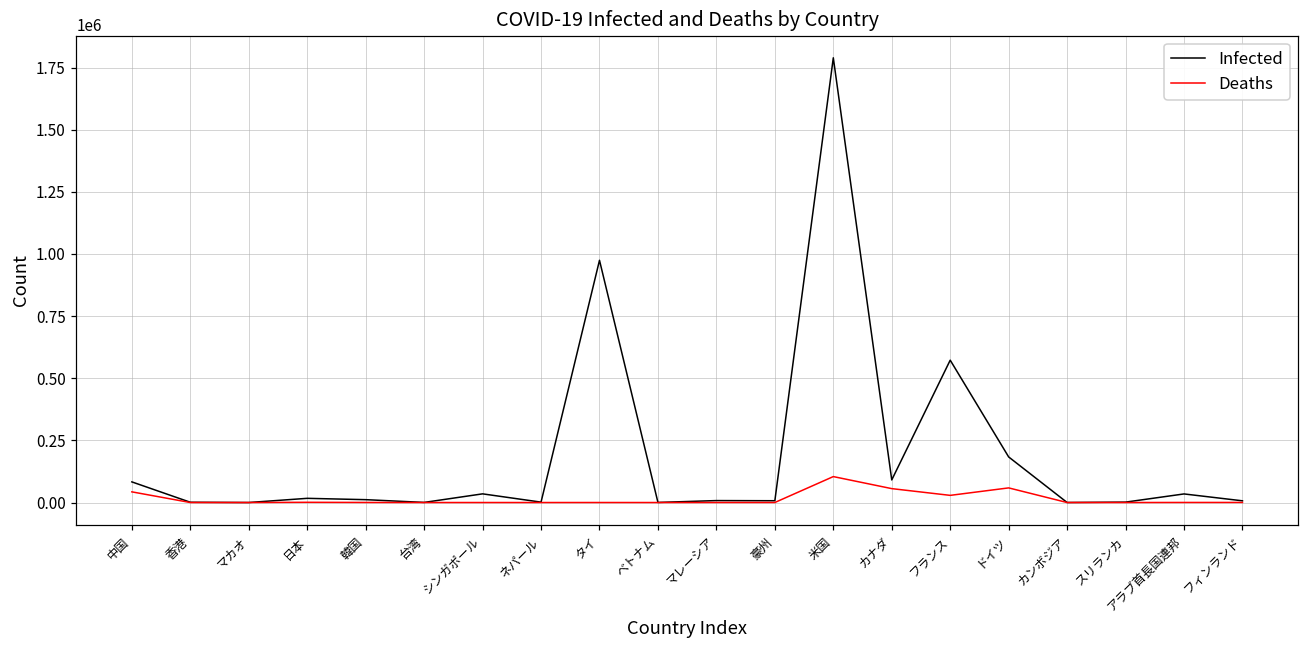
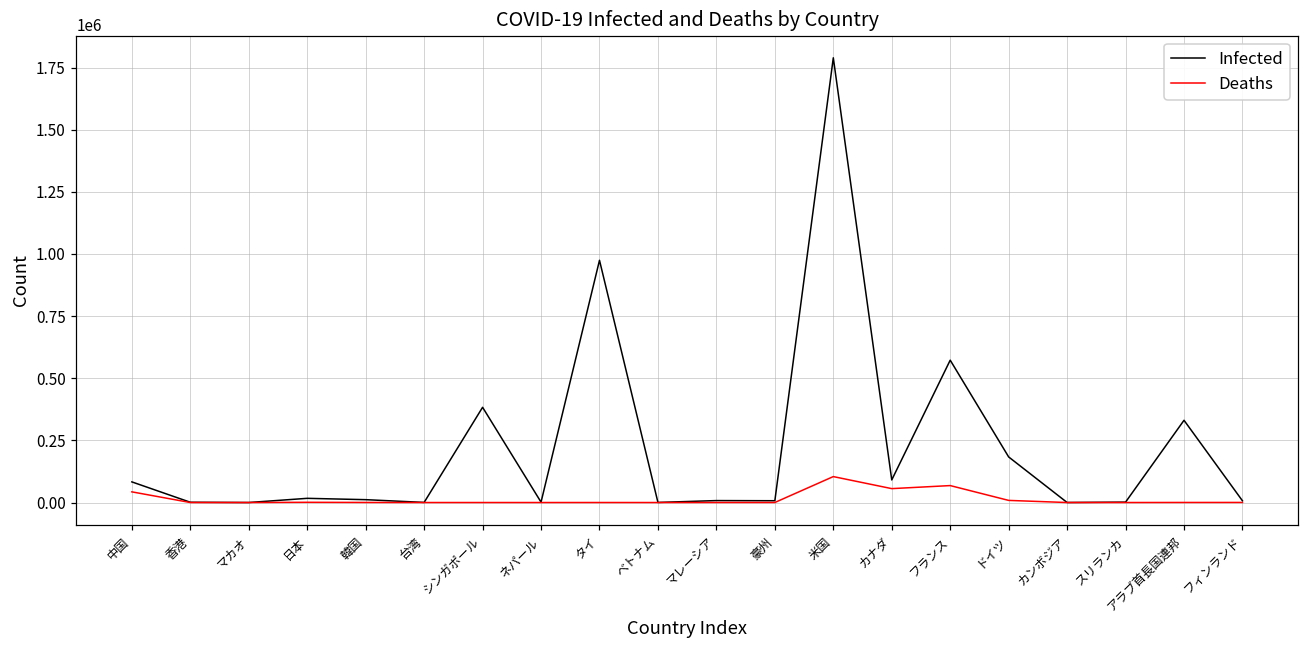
  {
    "Infected": {
      "中国": 80000,
      "日本": 20000,
      "韓国": 10000,
-     "シンガポール": 30000,
+     "シンガポール": 380000,
      "タイ": 970000,
      "米国": 1790000,
      "カナダ": 90000,
      "フランス": 570000,
      "ドイツ": 180000,
-     "アラブ首長国連邦": 30000
+     "アラブ首長国連邦": 330000
    },
    "Deaths": {
      "中国": 40000,
      "日本": 0,
      "韓国": 0,
      "シンガポール": 0,
      "タイ": 0,
      "米国": 100000,
      "カナダ": 60000,
-     "フランス": 30000,
-     "ドイツ": 60000,
+     "フランス": 70000,
+     "ドイツ": 10000,
      "アラブ首長国連邦": 0
    }
  }
